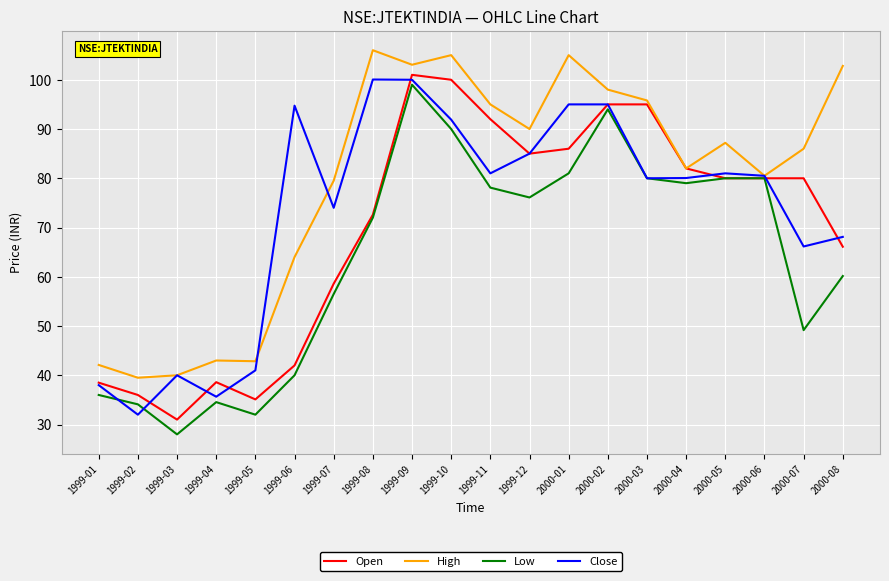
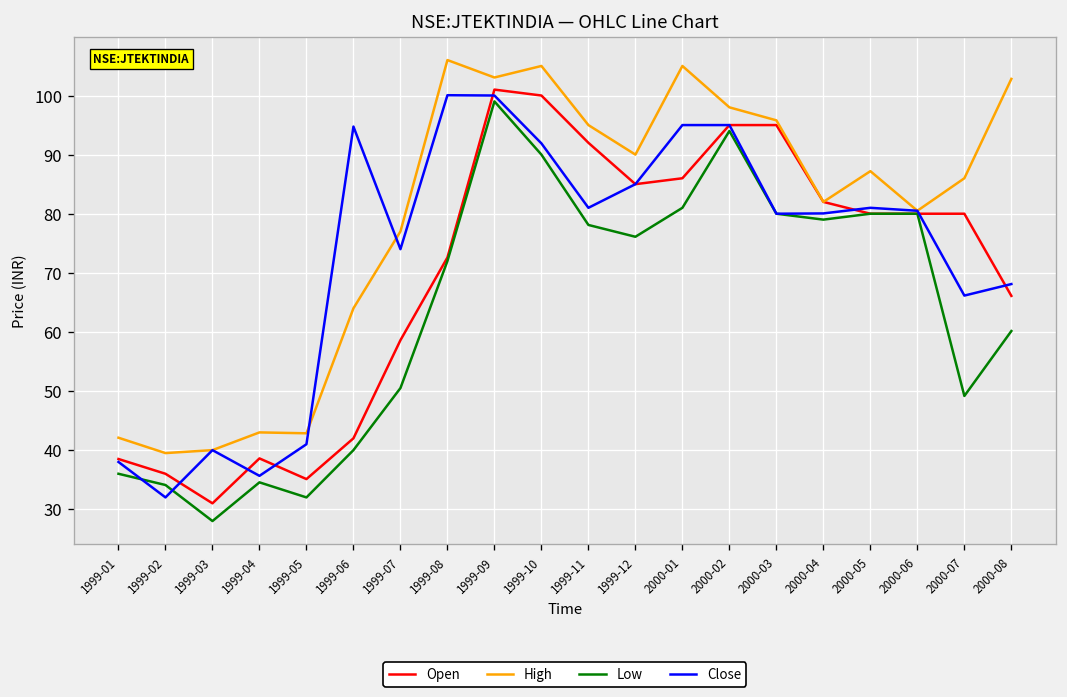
  {
    "Open": {
      "1999-02": 36,
      "1999-03": 31,
      "1999-04": 39,
      "1999-05": 35,
      "1999-06": 42,
      "1999-07": 59,
      "1999-08": 73,
      "1999-09": 101,
      "1999-10": 100,
      "1999-11": 92,
      "2000-01": 86,
      "2000-03": 95,
      "2000-07": 80,
      "2000-08": 66
    },
    "High": {
      "1999-01": 42,
      "1999-02": 40,
      "1999-04": 43,
      "1999-05": 43,
      "1999-06": 64,
-     "1999-07": 80,
+     "1999-07": 77,
      "1999-08": 106,
      "1999-09": 103,
      "1999-10": 105,
      "1999-11": 95,
      "1999-12": 90,
      "2000-01": 105,
      "2000-02": 98,
      "2000-03": 96,
      "2000-05": 87,
      "2000-07": 86,
      "2000-08": 103
    },
    "Low": {
      "1999-01": 36,
      "1999-02": 34,
      "1999-03": 28,
      "1999-04": 35,
      "1999-05": 32,
      "1999-06": 40,
-     "1999-07": 57,
+     "1999-07": 51,
      "1999-08": 72,
      "1999-09": 99,
      "1999-10": 90,
      "1999-11": 78,
      "1999-12": 76,
      "2000-01": 81,
      "2000-02": 94,
      "2000-04": 79,
      "2000-07": 49,
      "2000-08": 60
    },
    "Close": {
      "1999-02": 32,
      "1999-04": 36,
      "1999-05": 41,
      "1999-06": 95,
      "1999-07": 74,
      "1999-08": 100,
      "1999-09": 100,
      "1999-10": 92,
      "1999-11": 81,
      "2000-01": 95,
      "2000-04": 80,
      "2000-05": 81,
      "2000-07": 66,
      "2000-08": 68
    }
  }
